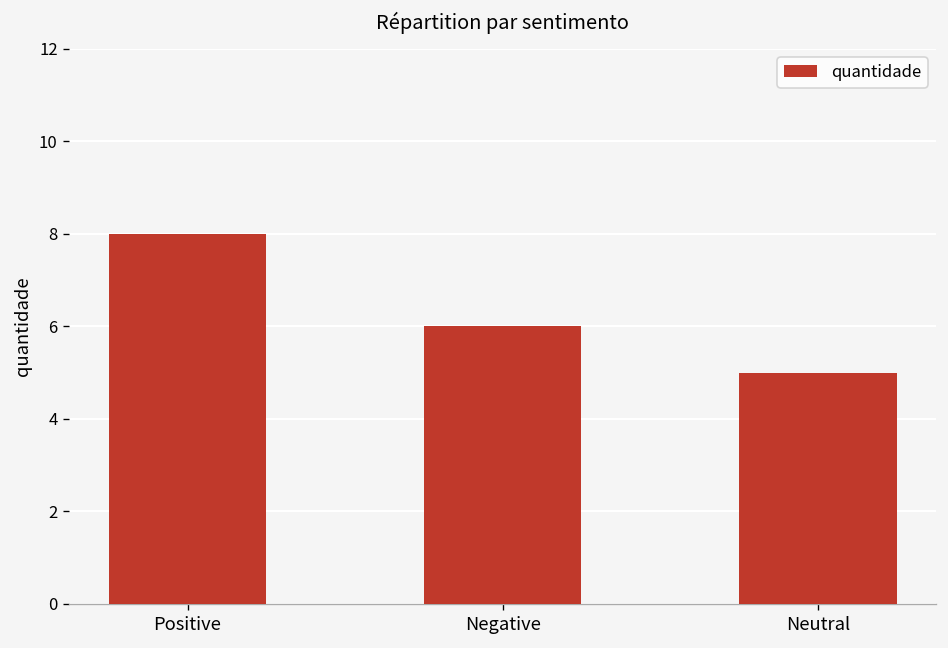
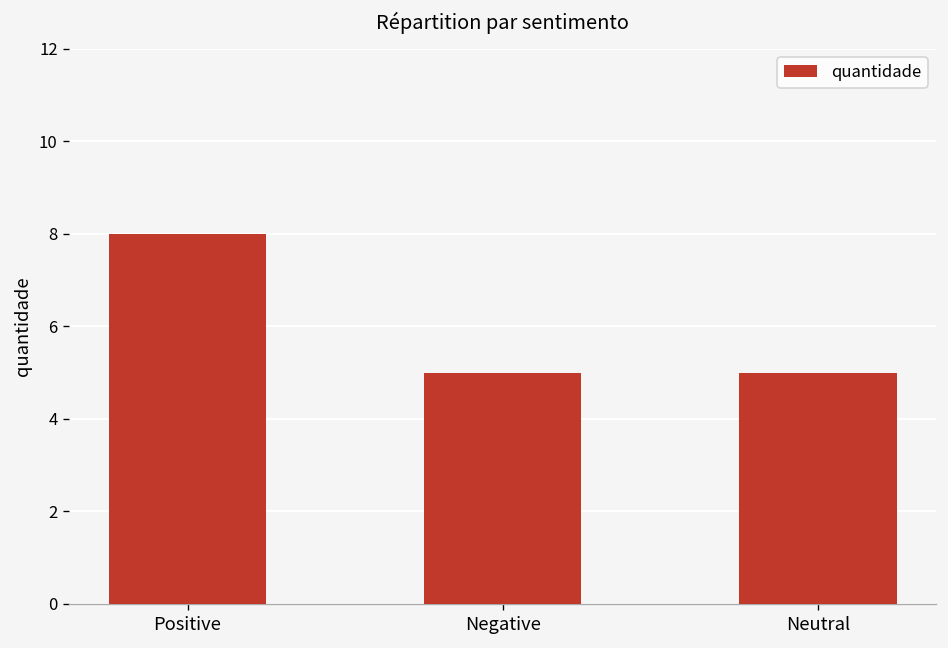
  {
    "Positive": 8,
-   "Negative": 6,
+   "Negative": 5,
    "Neutral": 5
  }
